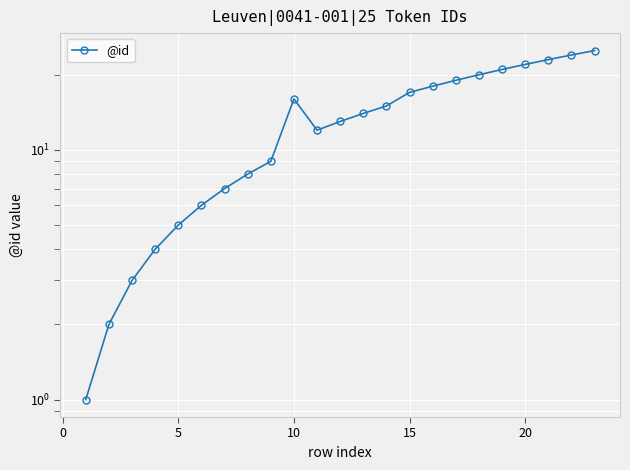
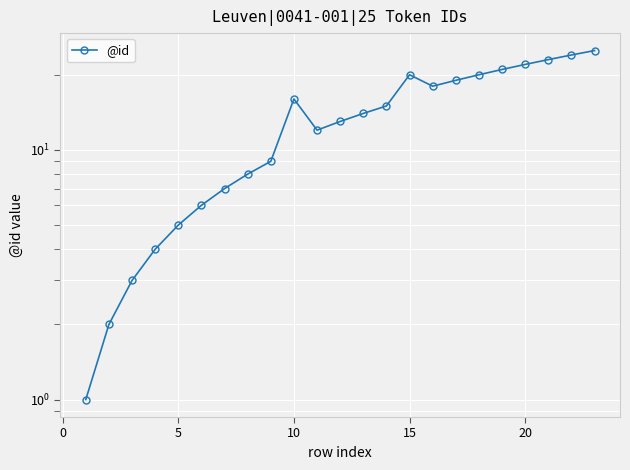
  {
    "5": 5,
    "10": 16,
-   "15": 17,
+   "15": 20,
    "20": 22
  }
